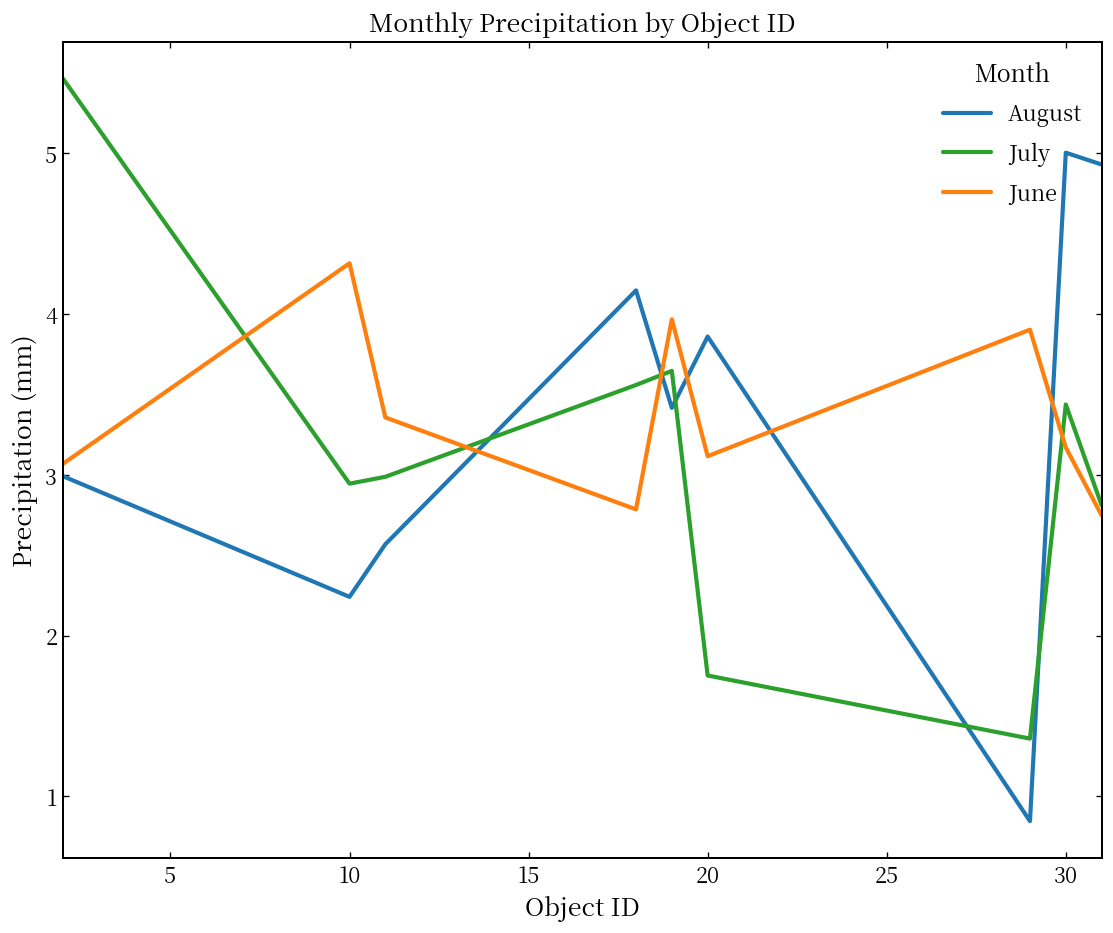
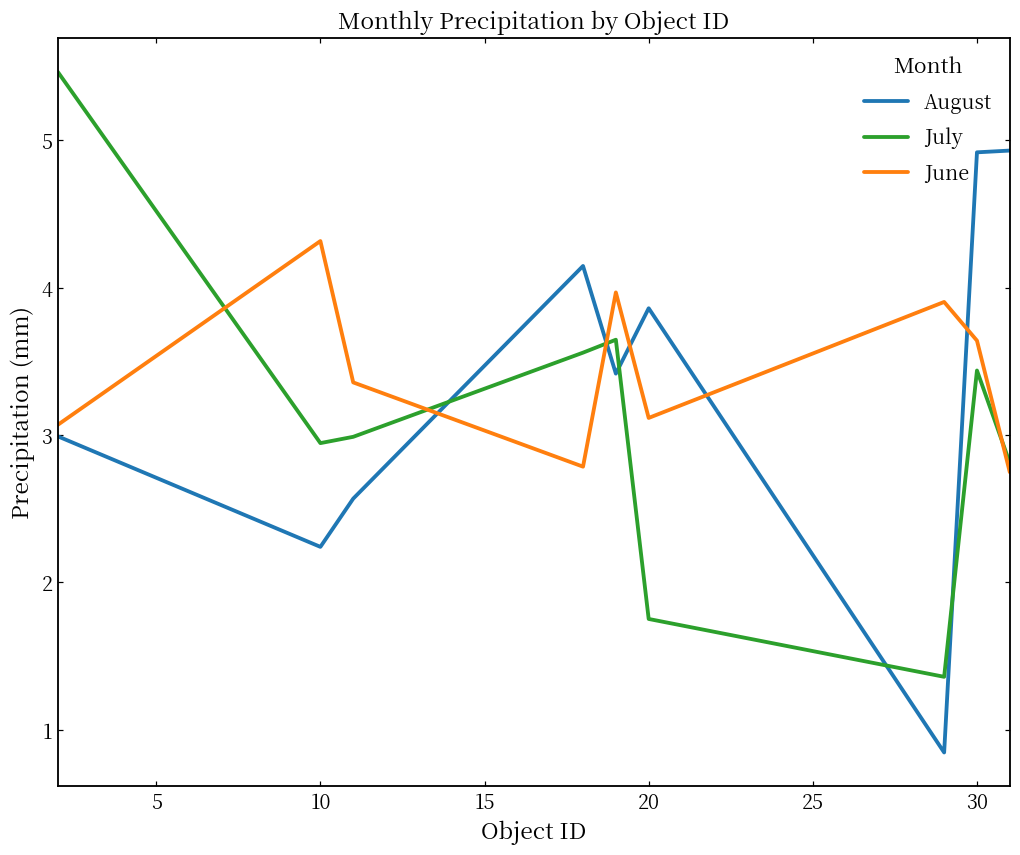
  {
    "August": {
      "10": 2.24,
      "20": 3.86,
-     "30": 5.00
+     "30": 4.92
    },
    "July": {
      "10": 2.94,
      "20": 1.75,
      "30": 3.44
    },
    "June": {
      "10": 4.32,
      "20": 3.12,
-     "30": 3.17
+     "30": 3.64
    }
  }
